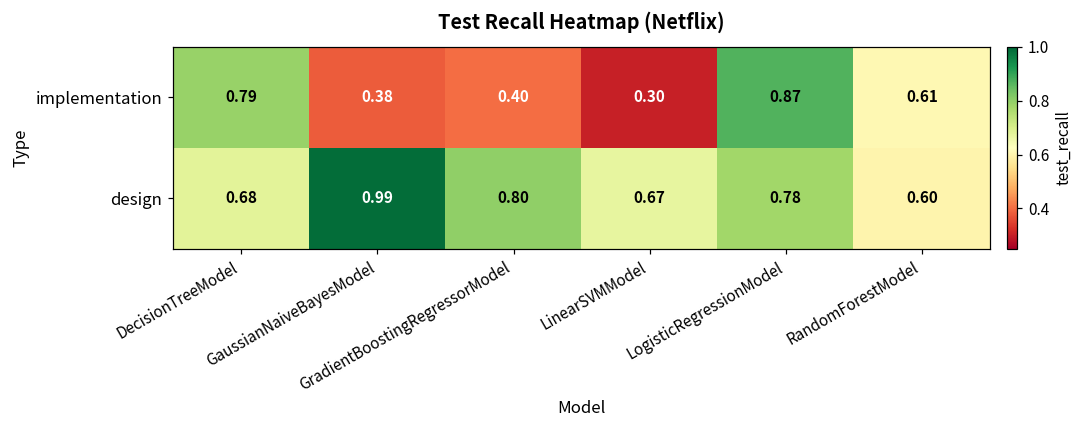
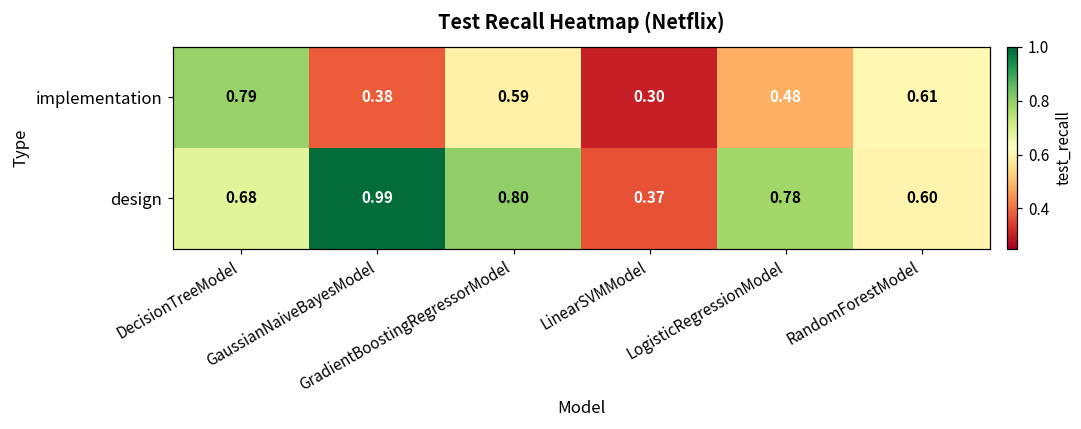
  {
    "implementation": {
      "DecisionTreeModel": 0.79,
      "GaussianNaiveBayesModel": 0.38,
-     "GradientBoostingRegressorModel": 0.40,
+     "GradientBoostingRegressorModel": 0.59,
      "LinearSVMModel": 0.30,
-     "LogisticRegressionModel": 0.87,
+     "LogisticRegressionModel": 0.48,
      "RandomForestModel": 0.61
    },
    "design": {
      "DecisionTreeModel": 0.68,
      "GaussianNaiveBayesModel": 0.99,
      "GradientBoostingRegressorModel": 0.80,
-     "LinearSVMModel": 0.67,
+     "LinearSVMModel": 0.37,
      "LogisticRegressionModel": 0.78,
      "RandomForestModel": 0.60
    }
  }
